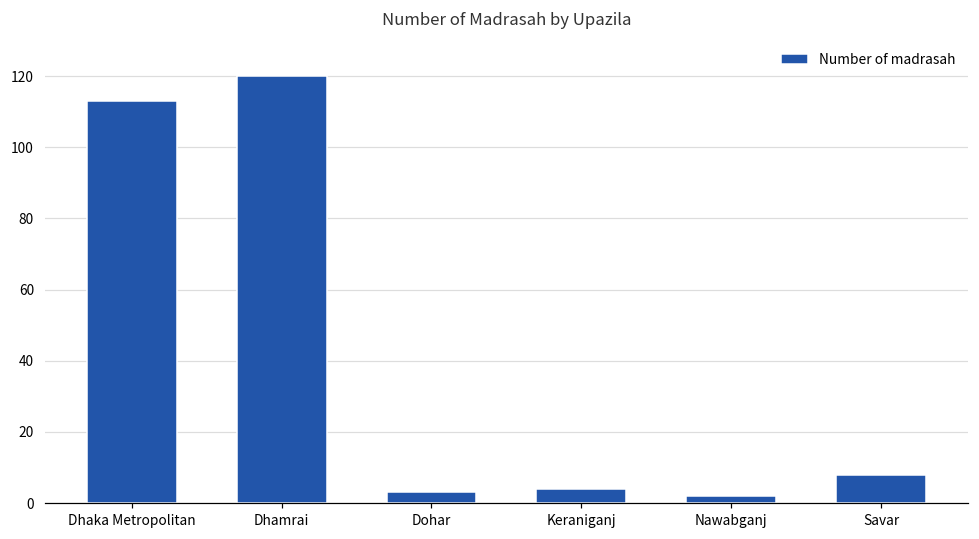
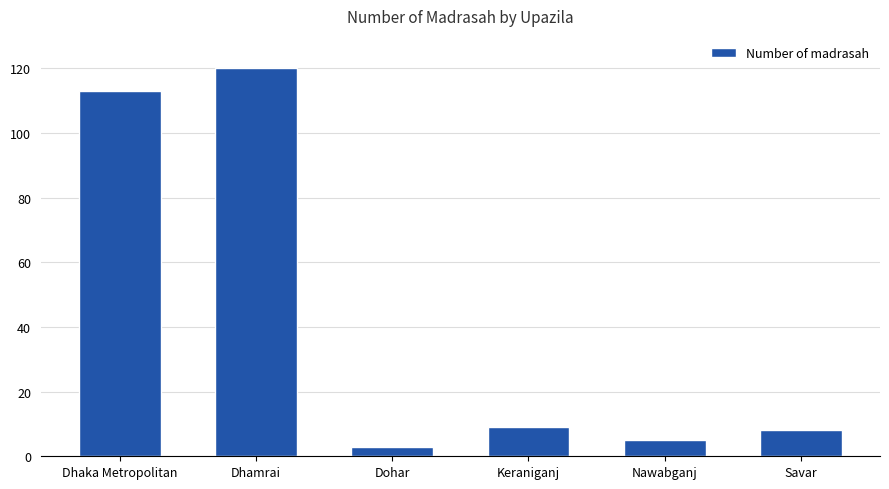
  {
    "Dhaka Metropolitan": 113,
    "Dhamrai": 120,
    "Dohar": 3,
-   "Keraniganj": 4,
-   "Nawabganj": 2,
+   "Keraniganj": 9,
+   "Nawabganj": 5,
    "Savar": 8
  }
